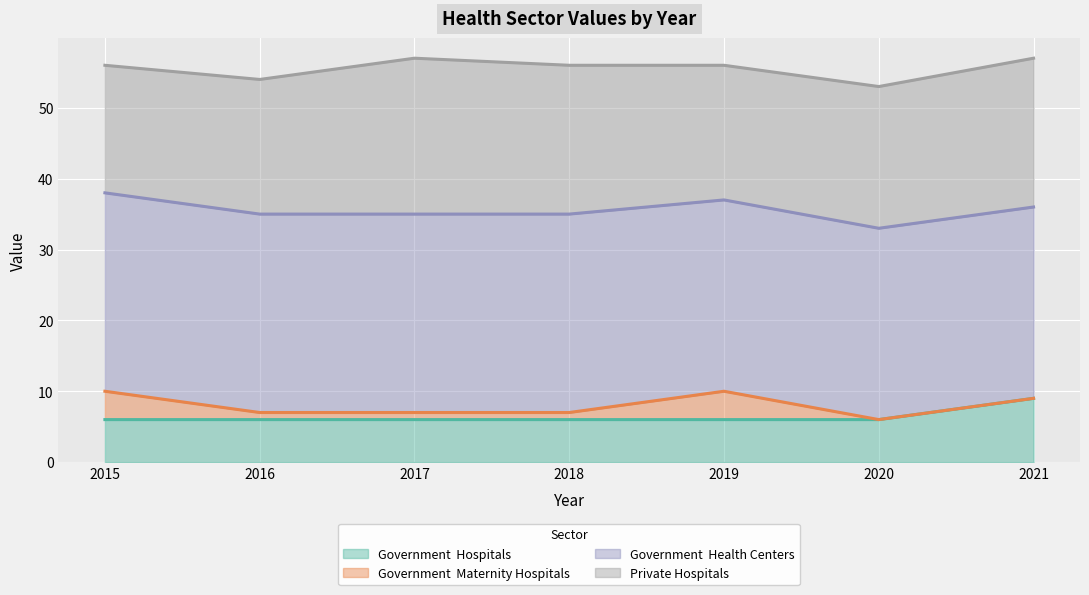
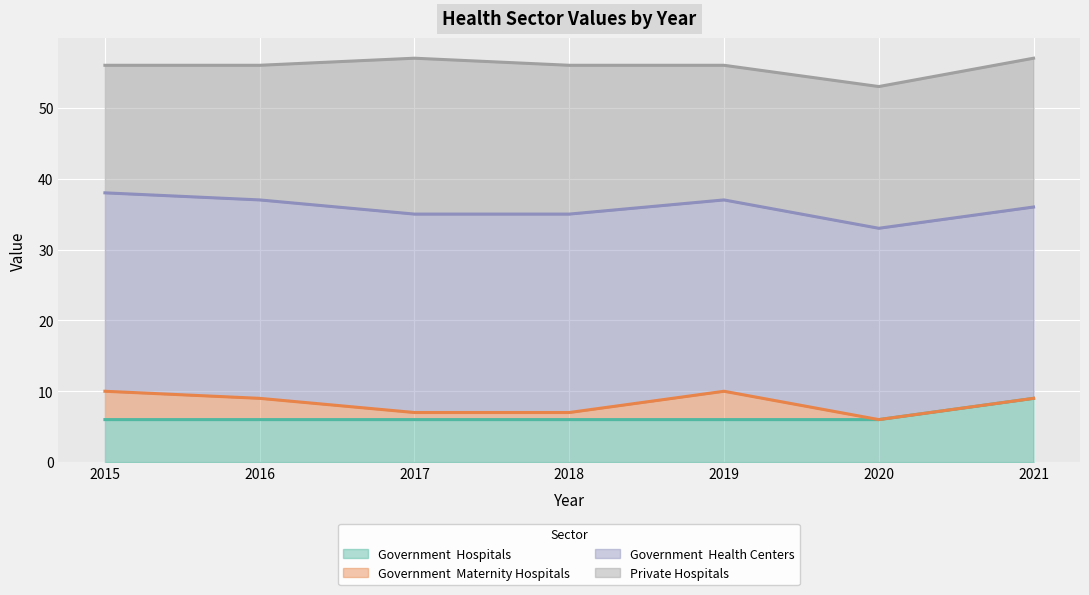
  {
    "Government Maternity Hospitals": {
      "2015": 4,
-     "2016": 1,
+     "2016": 3,
      "2017": 1,
      "2018": 1,
      "2019": 4
    }
  }
